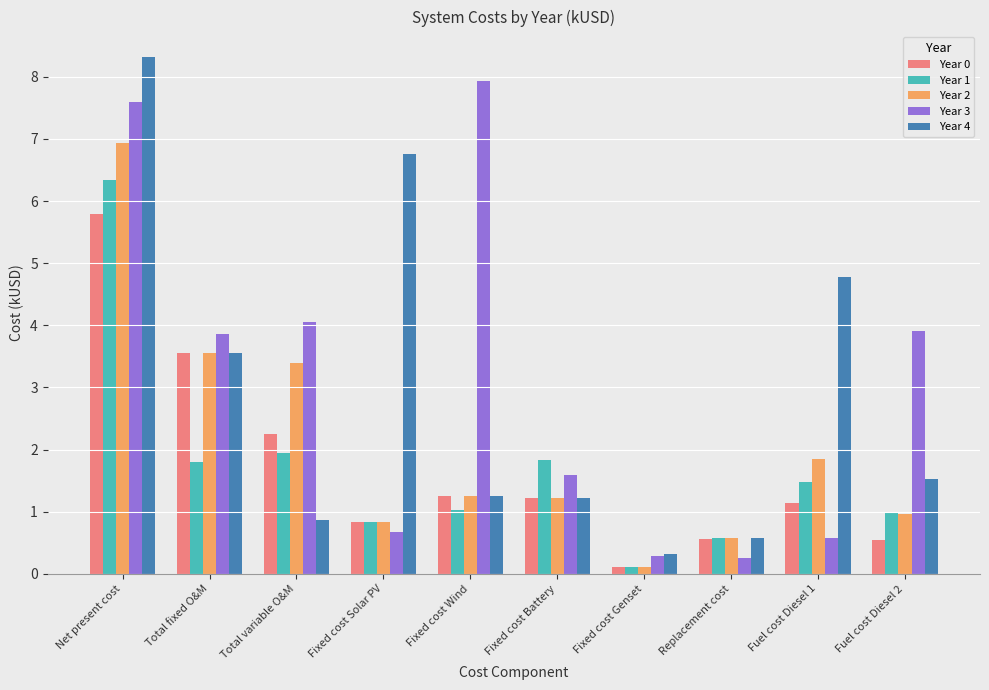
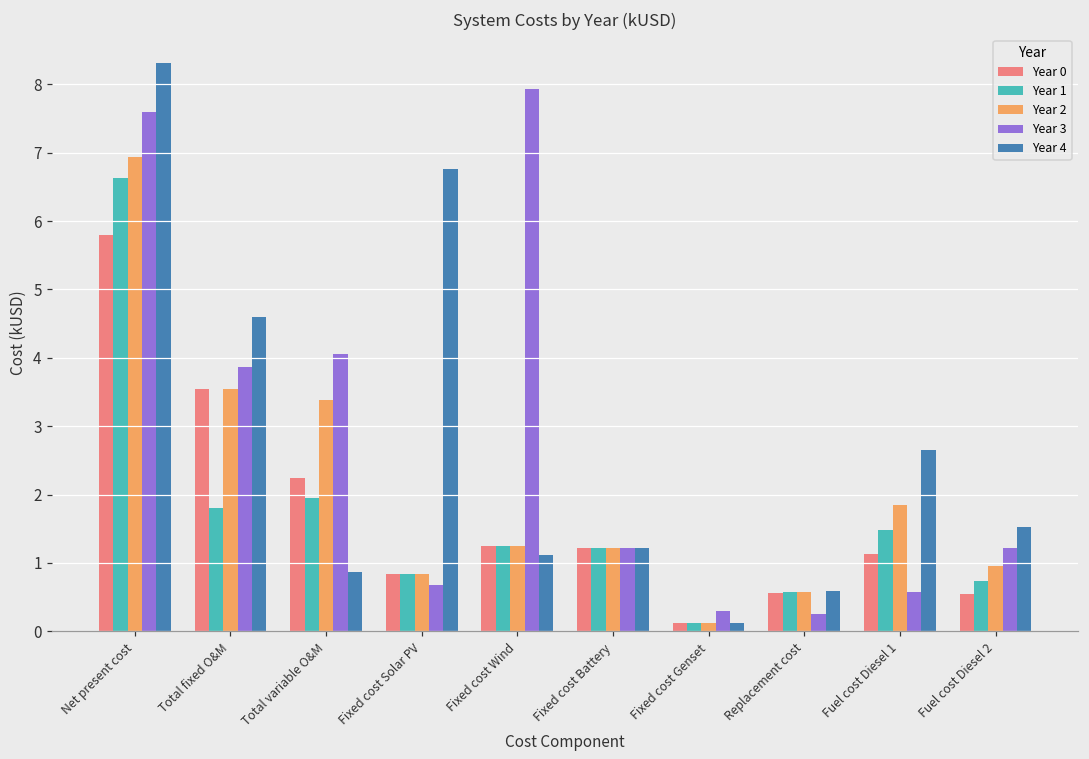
  {
    "Year 1": {
-     "Net present cost": 6.3,
+     "Net present cost": 6.6,
      "Total fixed O&M": 1.8,
      "Total variable O&M": 1.9,
      "Fixed cost Solar PV": 0.8,
-     "Fixed cost Wind": 1.0,
-     "Fixed cost Battery": 1.8,
+     "Fixed cost Wind": 1.3,
+     "Fixed cost Battery": 1.2,
      "Fixed cost Genset": 0.1,
      "Replacement cost": 0.6,
      "Fuel cost Diesel 1": 1.5,
-     "Fuel cost Diesel 2": 1.0
+     "Fuel cost Diesel 2": 0.7
    },
    "Year 3": {
      "Net present cost": 7.6,
      "Total fixed O&M": 3.9,
      "Total variable O&M": 4.1,
      "Fixed cost Solar PV": 0.7,
      "Fixed cost Wind": 7.9,
-     "Fixed cost Battery": 1.6,
+     "Fixed cost Battery": 1.2,
      "Fixed cost Genset": 0.3,
      "Replacement cost": 0.3,
      "Fuel cost Diesel 1": 0.6,
-     "Fuel cost Diesel 2": 3.9
+     "Fuel cost Diesel 2": 1.2
    },
    "Year 4": {
      "Net present cost": 8.3,
-     "Total fixed O&M": 3.5,
+     "Total fixed O&M": 4.6,
      "Total variable O&M": 0.9,
      "Fixed cost Solar PV": 6.8,
-     "Fixed cost Wind": 1.3,
+     "Fixed cost Wind": 1.1,
      "Fixed cost Battery": 1.2,
-     "Fixed cost Genset": 0.3,
+     "Fixed cost Genset": 0.1,
      "Replacement cost": 0.6,
-     "Fuel cost Diesel 1": 4.8,
+     "Fuel cost Diesel 1": 2.7,
      "Fuel cost Diesel 2": 1.5
    }
  }
